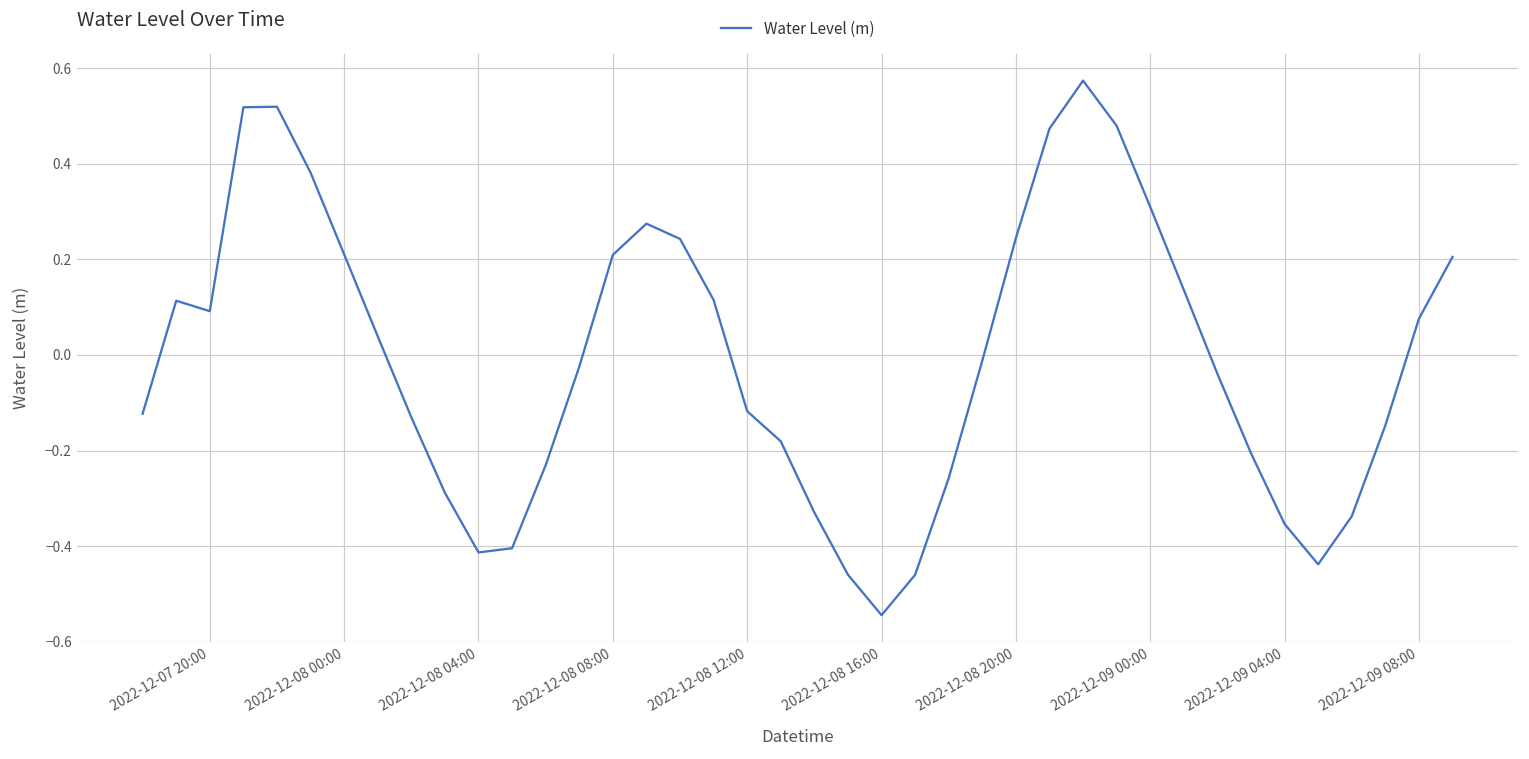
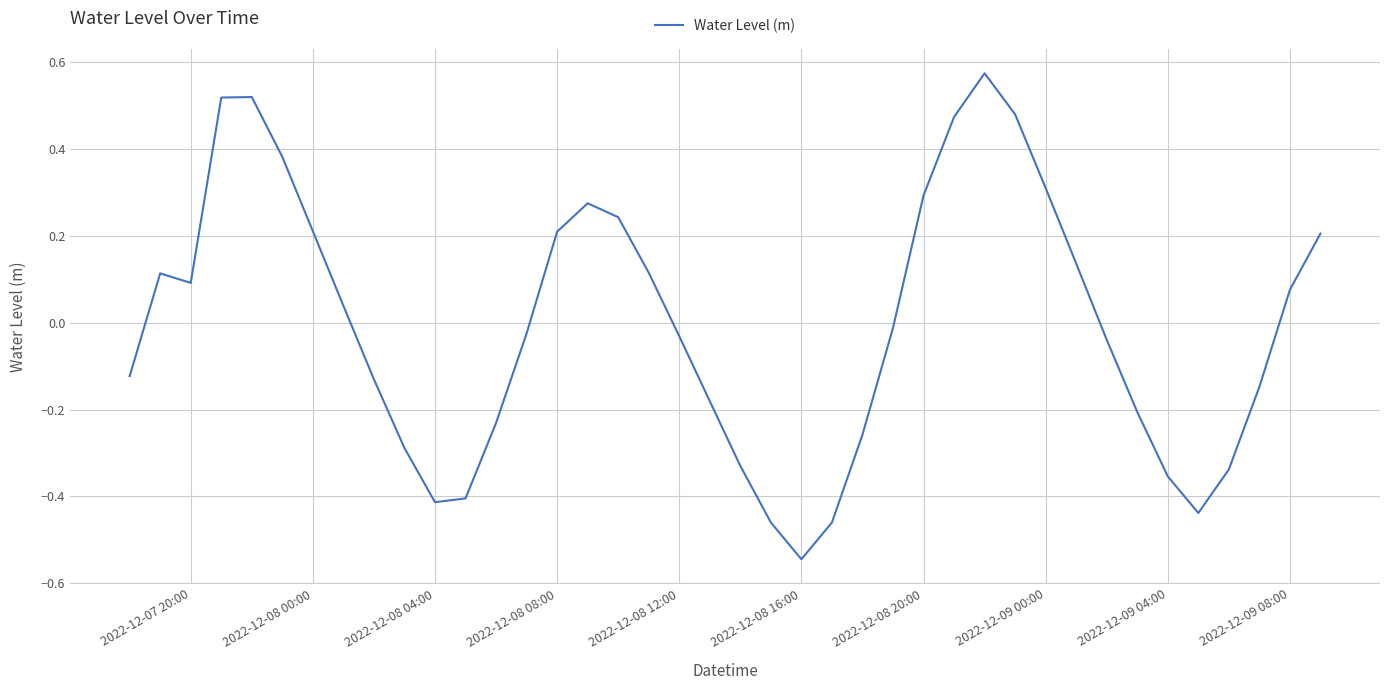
  {
    "2022-12-07 20:00": 0.09,
    "2022-12-08 00:00": 0.21,
    "2022-12-08 04:00": -0.41,
    "2022-12-08 08:00": 0.21,
-   "2022-12-08 12:00": -0.12,
+   "2022-12-08 12:00": -0.03,
    "2022-12-08 16:00": -0.54,
-   "2022-12-08 20:00": 0.24,
+   "2022-12-08 20:00": 0.29,
    "2022-12-09 00:00": 0.31,
    "2022-12-09 04:00": -0.35,
    "2022-12-09 08:00": 0.08
  }
